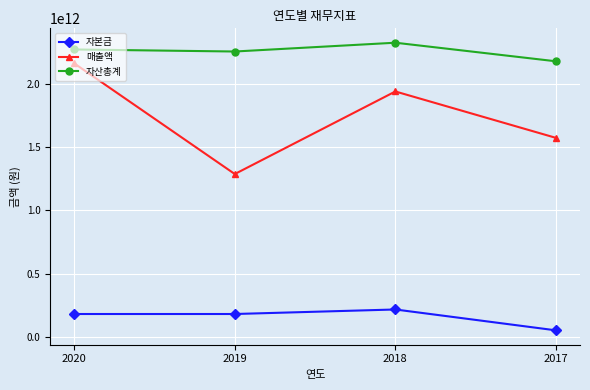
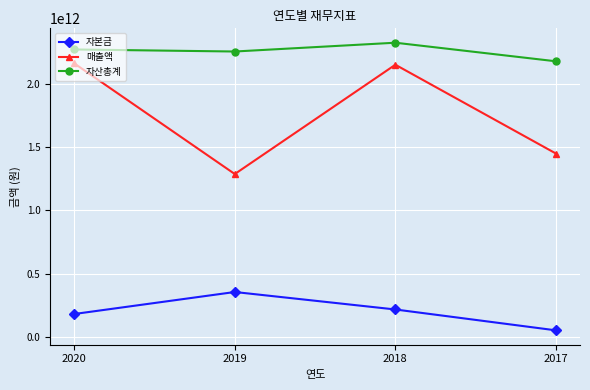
  {
    "자본금": {
      "2020": 180000000000,
-     "2019": 180000000000,
+     "2019": 350000000000,
      "2018": 220000000000,
      "2017": 50000000000
    },
    "매출액": {
      "2019": 1290000000000,
-     "2018": 1940000000000,
-     "2017": 1570000000000
+     "2018": 2150000000000,
+     "2017": 1450000000000
    },
    "자산총계": {
      "2019": 2260000000000,
      "2018": 2330000000000,
      "2017": 2180000000000
    }
  }
